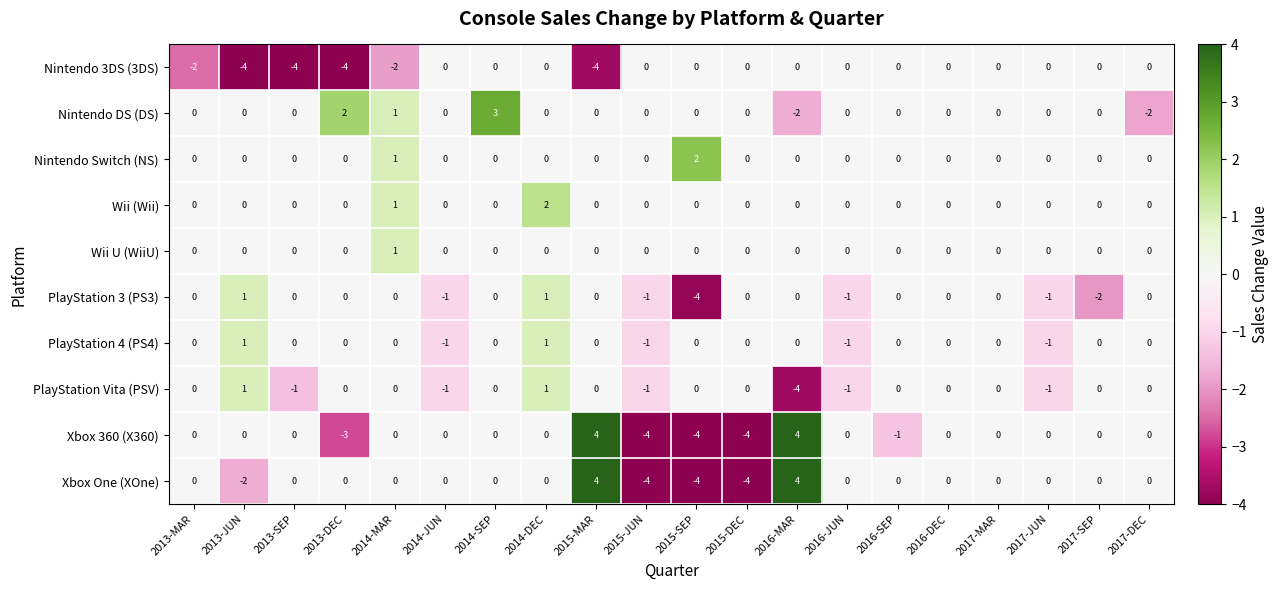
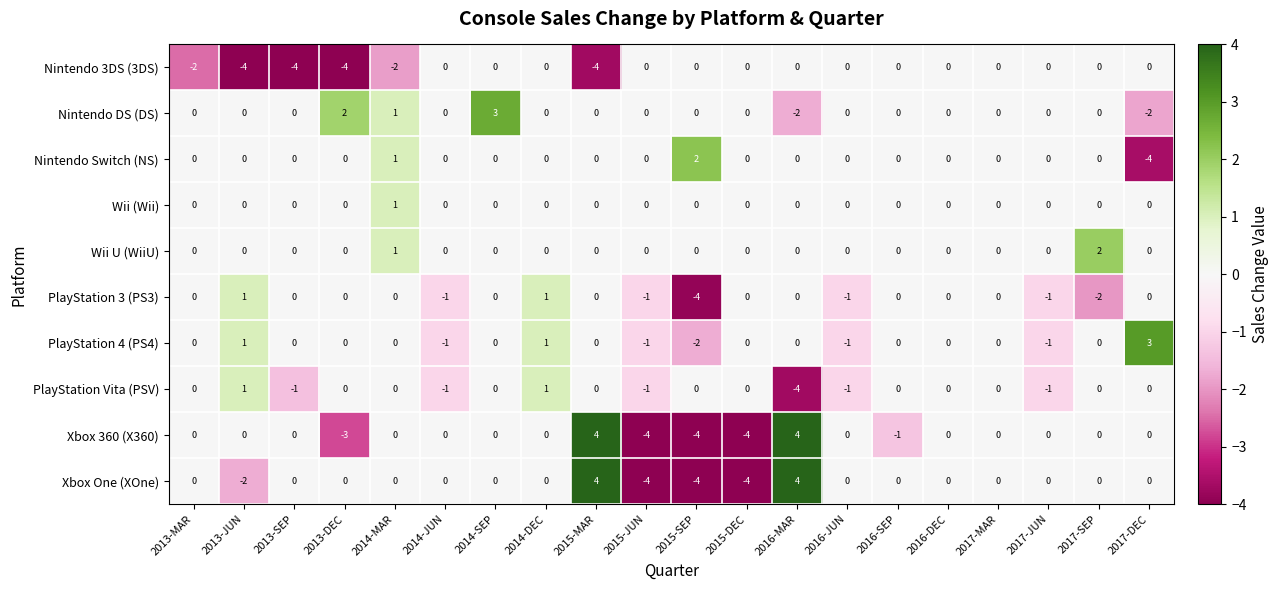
  {
    "Nintendo 3DS (3DS)": {
      "2013-MAR": -2,
      "2013-JUN": -4,
      "2013-SEP": -4,
      "2013-DEC": -4,
      "2014-MAR": -2,
      "2014-JUN": 0,
      "2014-SEP": 0,
      "2014-DEC": 0,
      "2015-MAR": -4,
      "2015-JUN": 0,
      "2015-SEP": 0,
      "2015-DEC": 0,
      "2016-MAR": 0,
      "2016-JUN": 0,
      "2016-SEP": 0,
      "2016-DEC": 0,
      "2017-MAR": 0,
      "2017-JUN": 0,
      "2017-SEP": 0,
      "2017-DEC": 0
    },
    "Nintendo DS (DS)": {
      "2013-MAR": 0,
      "2013-JUN": 0,
      "2013-SEP": 0,
      "2013-DEC": 2,
      "2014-MAR": 1,
      "2014-JUN": 0,
      "2014-SEP": 3,
      "2014-DEC": 0,
      "2015-MAR": 0,
      "2015-JUN": 0,
      "2015-SEP": 0,
      "2015-DEC": 0,
      "2016-MAR": -2,
      "2016-JUN": 0,
      "2016-SEP": 0,
      "2016-DEC": 0,
      "2017-MAR": 0,
      "2017-JUN": 0,
      "2017-SEP": 0,
      "2017-DEC": -2
    },
    "Nintendo Switch (NS)": {
      "2013-MAR": 0,
      "2013-JUN": 0,
      "2013-SEP": 0,
      "2013-DEC": 0,
      "2014-MAR": 1,
      "2014-JUN": 0,
      "2014-SEP": 0,
      "2014-DEC": 0,
      "2015-MAR": 0,
      "2015-JUN": 0,
      "2015-SEP": 2,
      "2015-DEC": 0,
      "2016-MAR": 0,
      "2016-JUN": 0,
      "2016-SEP": 0,
      "2016-DEC": 0,
      "2017-MAR": 0,
      "2017-JUN": 0,
      "2017-SEP": 0,
-     "2017-DEC": 0
+     "2017-DEC": -4
    },
    "Wii (Wii)": {
      "2013-MAR": 0,
      "2013-JUN": 0,
      "2013-SEP": 0,
      "2013-DEC": 0,
      "2014-MAR": 1,
      "2014-JUN": 0,
      "2014-SEP": 0,
-     "2014-DEC": 2,
+     "2014-DEC": 0,
      "2015-MAR": 0,
      "2015-JUN": 0,
      "2015-SEP": 0,
      "2015-DEC": 0,
      "2016-MAR": 0,
      "2016-JUN": 0,
      "2016-SEP": 0,
      "2016-DEC": 0,
      "2017-MAR": 0,
      "2017-JUN": 0,
      "2017-SEP": 0,
      "2017-DEC": 0
    },
    "Wii U (WiiU)": {
      "2013-MAR": 0,
      "2013-JUN": 0,
      "2013-SEP": 0,
      "2013-DEC": 0,
      "2014-MAR": 1,
      "2014-JUN": 0,
      "2014-SEP": 0,
      "2014-DEC": 0,
      "2015-MAR": 0,
      "2015-JUN": 0,
      "2015-SEP": 0,
      "2015-DEC": 0,
      "2016-MAR": 0,
      "2016-JUN": 0,
      "2016-SEP": 0,
      "2016-DEC": 0,
      "2017-MAR": 0,
      "2017-JUN": 0,
-     "2017-SEP": 0,
+     "2017-SEP": 2,
      "2017-DEC": 0
    },
    "PlayStation 3 (PS3)": {
      "2013-MAR": 0,
      "2013-JUN": 1,
      "2013-SEP": 0,
      "2013-DEC": 0,
      "2014-MAR": 0,
      "2014-JUN": -1,
      "2014-SEP": 0,
      "2014-DEC": 1,
      "2015-MAR": 0,
      "2015-JUN": -1,
      "2015-SEP": -4,
      "2015-DEC": 0,
      "2016-MAR": 0,
      "2016-JUN": -1,
      "2016-SEP": 0,
      "2016-DEC": 0,
      "2017-MAR": 0,
      "2017-JUN": -1,
      "2017-SEP": -2,
      "2017-DEC": 0
    },
    "PlayStation 4 (PS4)": {
      "2013-MAR": 0,
      "2013-JUN": 1,
      "2013-SEP": 0,
      "2013-DEC": 0,
      "2014-MAR": 0,
      "2014-JUN": -1,
      "2014-SEP": 0,
      "2014-DEC": 1,
      "2015-MAR": 0,
      "2015-JUN": -1,
-     "2015-SEP": 0,
+     "2015-SEP": -2,
      "2015-DEC": 0,
      "2016-MAR": 0,
      "2016-JUN": -1,
      "2016-SEP": 0,
      "2016-DEC": 0,
      "2017-MAR": 0,
      "2017-JUN": -1,
      "2017-SEP": 0,
-     "2017-DEC": 0
+     "2017-DEC": 3
    },
    "PlayStation Vita (PSV)": {
      "2013-MAR": 0,
      "2013-JUN": 1,
      "2013-SEP": -1,
      "2013-DEC": 0,
      "2014-MAR": 0,
      "2014-JUN": -1,
      "2014-SEP": 0,
      "2014-DEC": 1,
      "2015-MAR": 0,
      "2015-JUN": -1,
      "2015-SEP": 0,
      "2015-DEC": 0,
      "2016-MAR": -4,
      "2016-JUN": -1,
      "2016-SEP": 0,
      "2016-DEC": 0,
      "2017-MAR": 0,
      "2017-JUN": -1,
      "2017-SEP": 0,
      "2017-DEC": 0
    },
    "Xbox 360 (X360)": {
      "2013-MAR": 0,
      "2013-JUN": 0,
      "2013-SEP": 0,
      "2013-DEC": -3,
      "2014-MAR": 0,
      "2014-JUN": 0,
      "2014-SEP": 0,
      "2014-DEC": 0,
      "2015-MAR": 4,
      "2015-JUN": -4,
      "2015-SEP": -4,
      "2015-DEC": -4,
      "2016-MAR": 4,
      "2016-JUN": 0,
      "2016-SEP": -1,
      "2016-DEC": 0,
      "2017-MAR": 0,
      "2017-JUN": 0,
      "2017-SEP": 0,
      "2017-DEC": 0
    },
    "Xbox One (XOne)": {
      "2013-MAR": 0,
      "2013-JUN": -2,
      "2013-SEP": 0,
      "2013-DEC": 0,
      "2014-MAR": 0,
      "2014-JUN": 0,
      "2014-SEP": 0,
      "2014-DEC": 0,
      "2015-MAR": 4,
      "2015-JUN": -4,
      "2015-SEP": -4,
      "2015-DEC": -4,
      "2016-MAR": 4,
      "2016-JUN": 0,
      "2016-SEP": 0,
      "2016-DEC": 0,
      "2017-MAR": 0,
      "2017-JUN": 0,
      "2017-SEP": 0,
      "2017-DEC": 0
    }
  }
